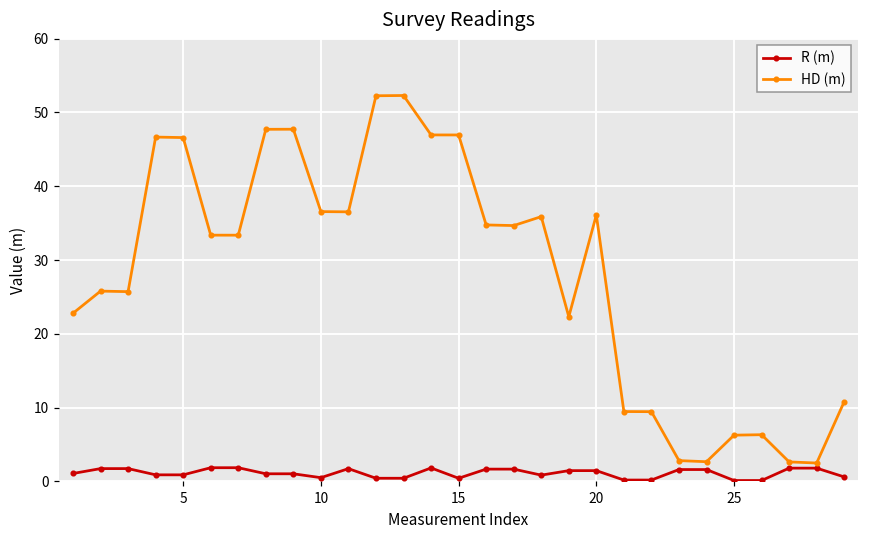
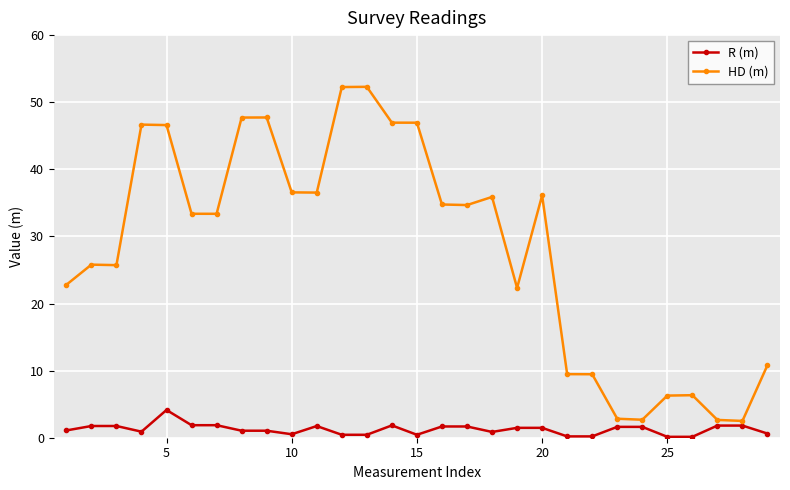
  {
    "R (m)": {
-     "5": 1,
+     "5": 4,
      "10": 1,
      "15": 0,
      "20": 1,
      "25": 0
    },
    "HD (m)": {
      "5": 47,
      "10": 37,
      "15": 47,
      "20": 36,
      "25": 6
    }
  }
